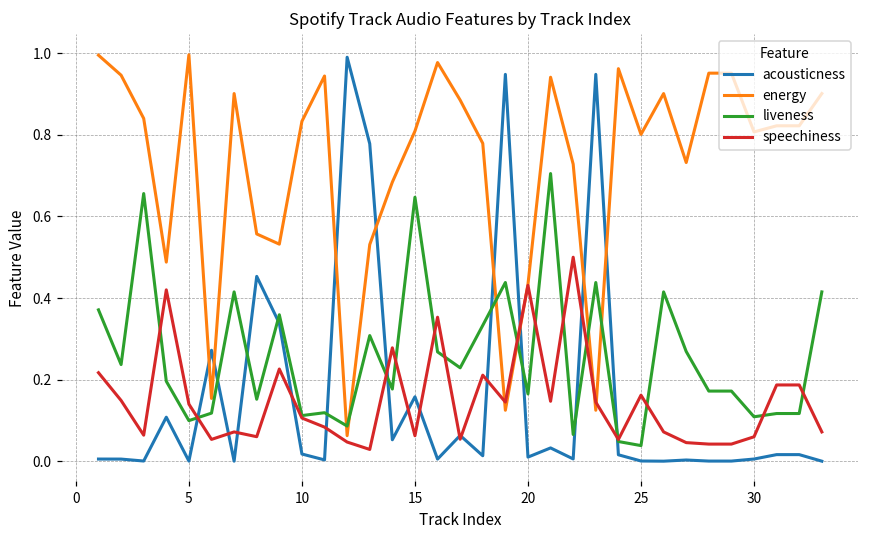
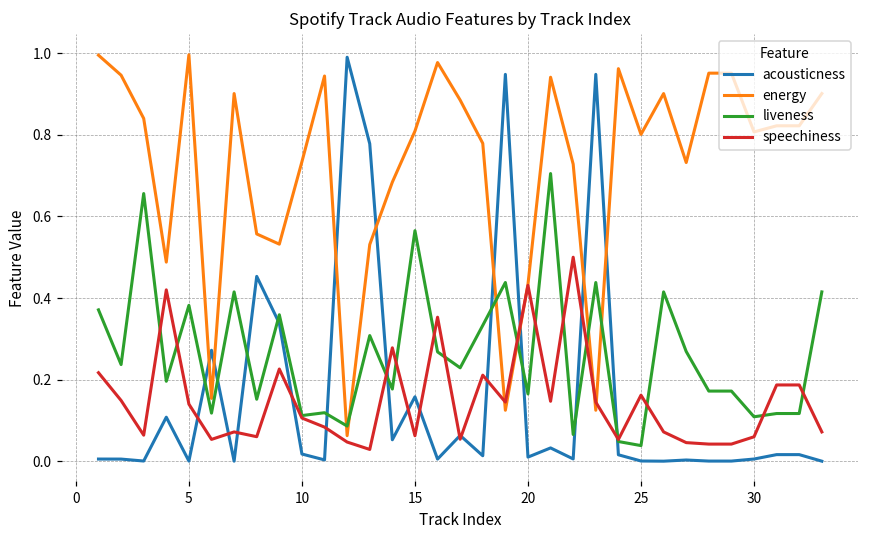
  {
    "acousticness": {
      "5": 0.00,
      "10": 0.02,
      "15": 0.16,
      "20": 0.01,
      "25": 0.00,
      "30": 0.01
    },
    "energy": {
      "5": 1.00,
-     "10": 0.83,
+     "10": 0.73,
      "15": 0.81,
      "25": 0.80
    },
    "liveness": {
-     "5": 0.10,
-     "15": 0.65,
+     "5": 0.38,
+     "15": 0.57,
      "20": 0.17,
      "25": 0.04,
      "30": 0.11
    },
    "speechiness": {
      "5": 0.14,
      "15": 0.06,
      "25": 0.16,
      "30": 0.06
    }
  }
